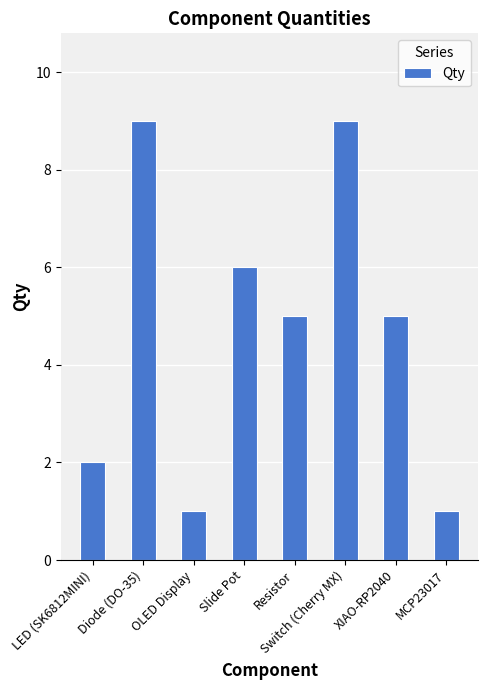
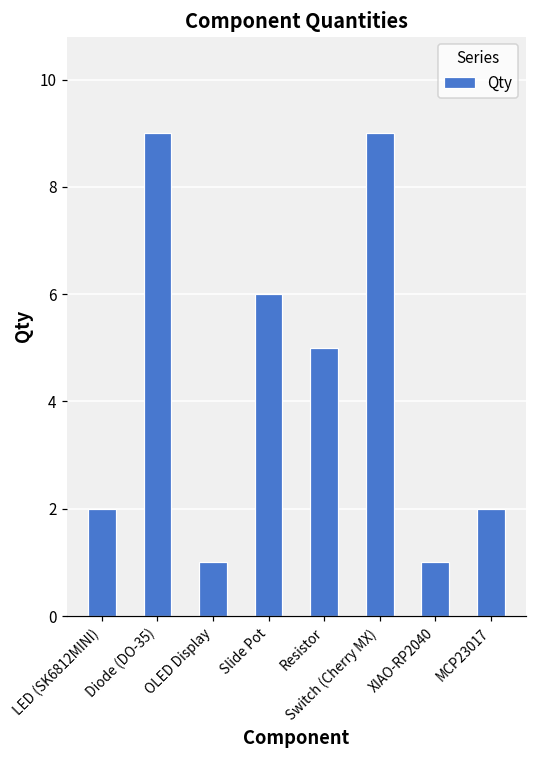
  {
    "LED (SK6812MINI)": 2,
    "Diode (DO-35)": 9,
    "OLED Display": 1,
    "Slide Pot": 6,
    "Resistor": 5,
    "Switch (Cherry MX)": 9,
-   "XIAO-RP2040": 5,
-   "MCP23017": 1
+   "XIAO-RP2040": 1,
+   "MCP23017": 2
  }
